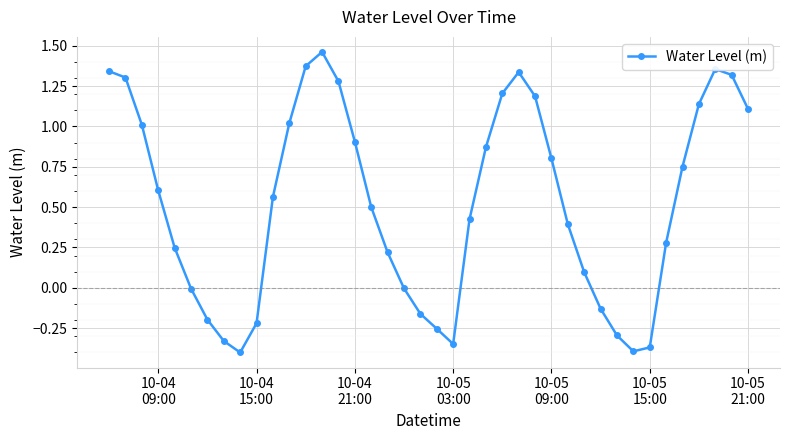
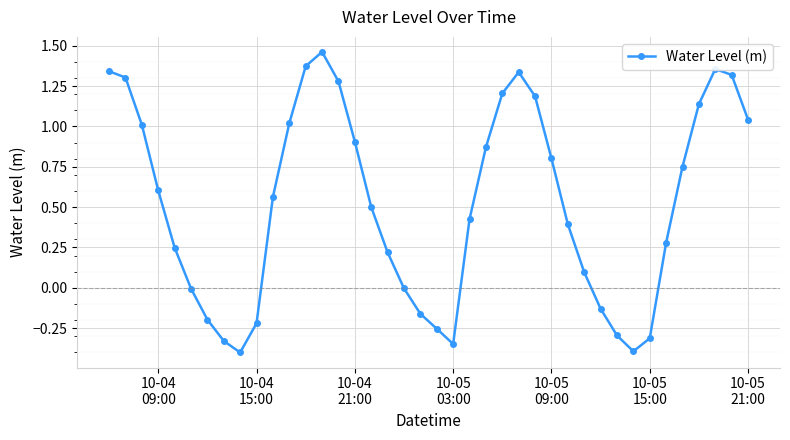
  {
    "10-04 09:00": 0.60,
    "10-04 15:00": -0.22,
    "10-04 21:00": 0.91,
    "10-05 03:00": -0.35,
    "10-05 09:00": 0.80,
-   "10-05 15:00": -0.37,
-   "10-05 21:00": 1.11
+   "10-05 15:00": -0.31,
+   "10-05 21:00": 1.04
  }
